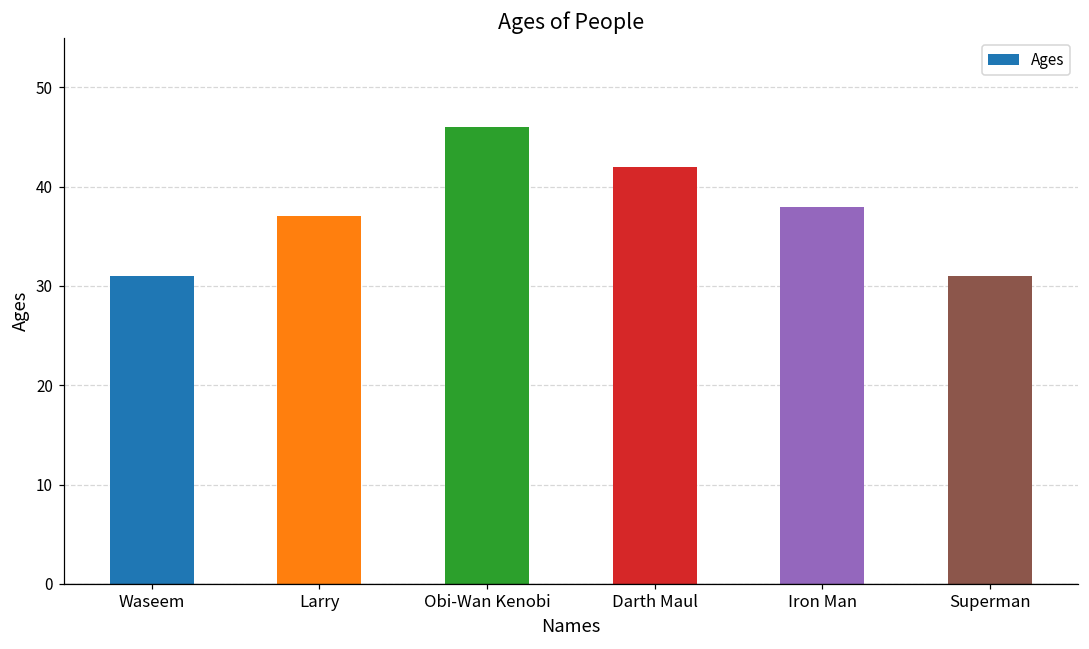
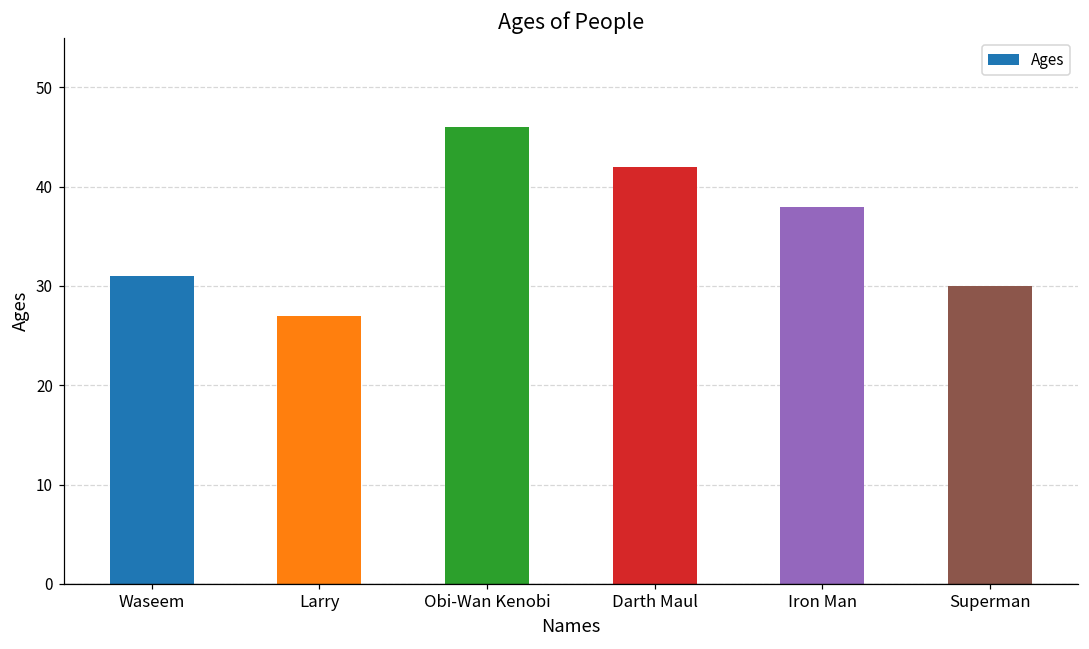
  {
    "Waseem": 31,
-   "Larry": 37,
+   "Larry": 27,
    "Obi-Wan Kenobi": 46,
    "Darth Maul": 42,
    "Iron Man": 38,
-   "Superman": 31
+   "Superman": 30
  }
